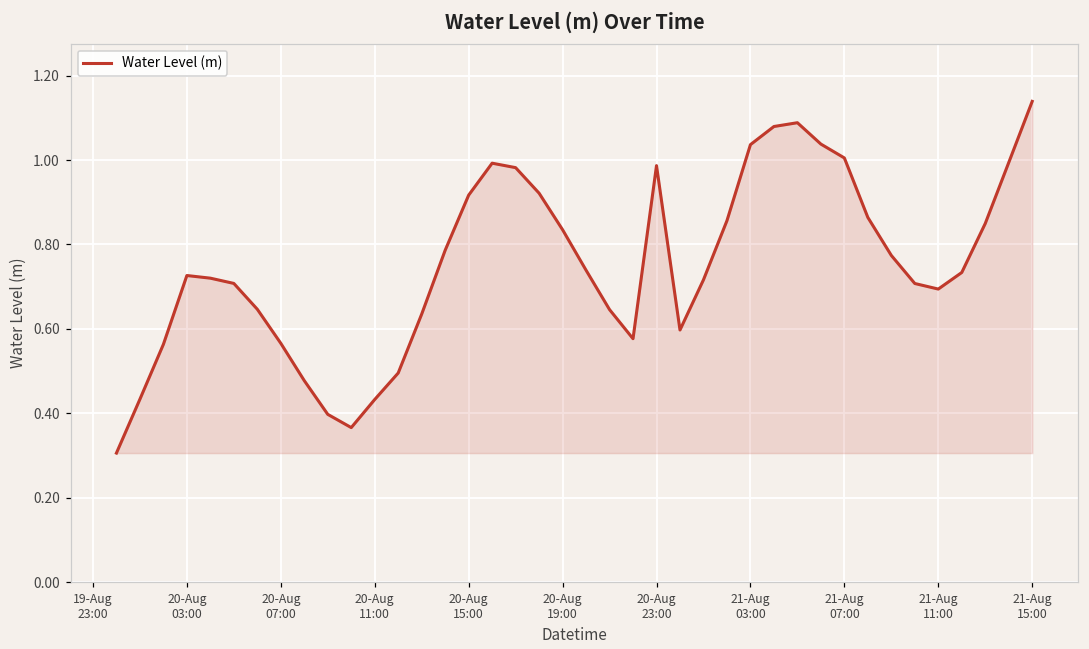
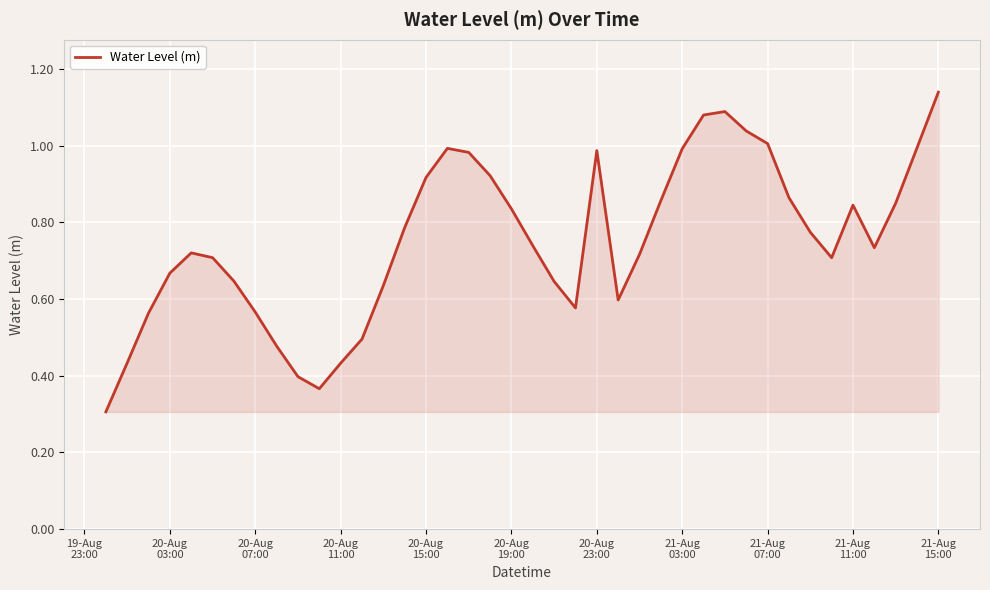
  {
-   "20-Aug 03:00": 0.73,
+   "20-Aug 03:00": 0.67,
    "20-Aug 07:00": 0.57,
    "20-Aug 11:00": 0.43,
    "20-Aug 15:00": 0.92,
    "20-Aug 19:00": 0.83,
    "20-Aug 23:00": 0.99,
-   "21-Aug 03:00": 1.04,
+   "21-Aug 03:00": 0.99,
    "21-Aug 07:00": 1.01,
-   "21-Aug 11:00": 0.69,
+   "21-Aug 11:00": 0.84,
    "21-Aug 15:00": 1.14
  }
